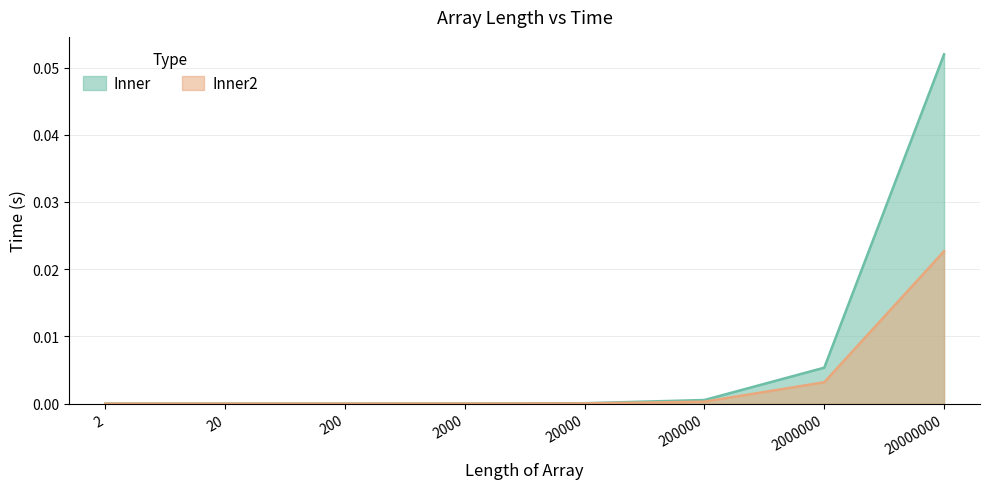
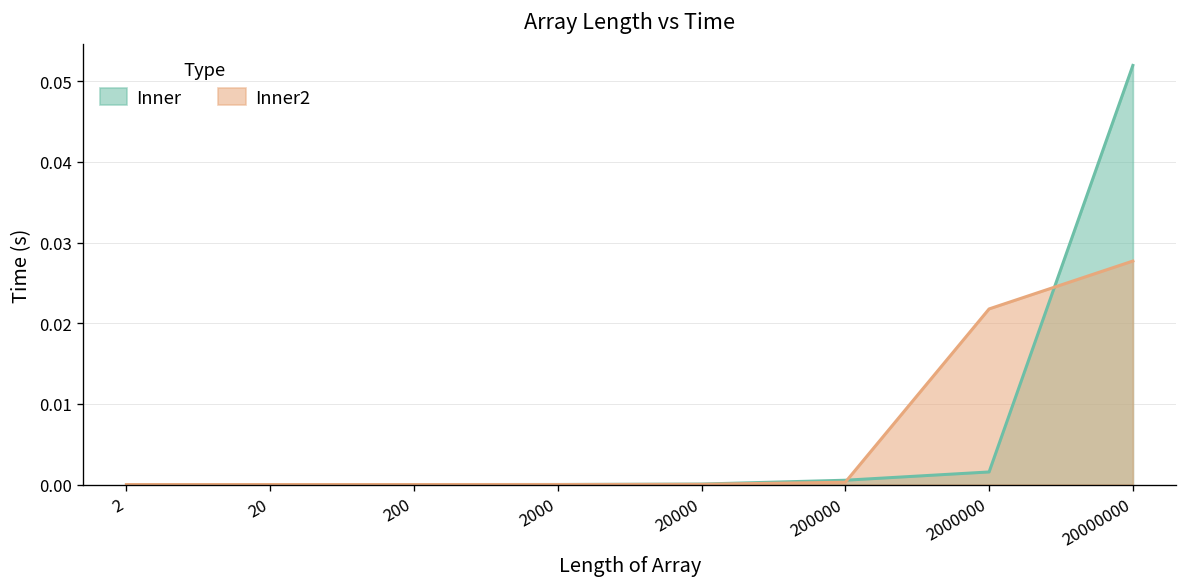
  {
    "Inner": {
-     "2000000": 0.005,
+     "2000000": 0.002,
      "20000000": 0.052
    },
    "Inner2": {
-     "2000000": 0.003,
-     "20000000": 0.023
+     "2000000": 0.022,
+     "20000000": 0.028
    }
  }
